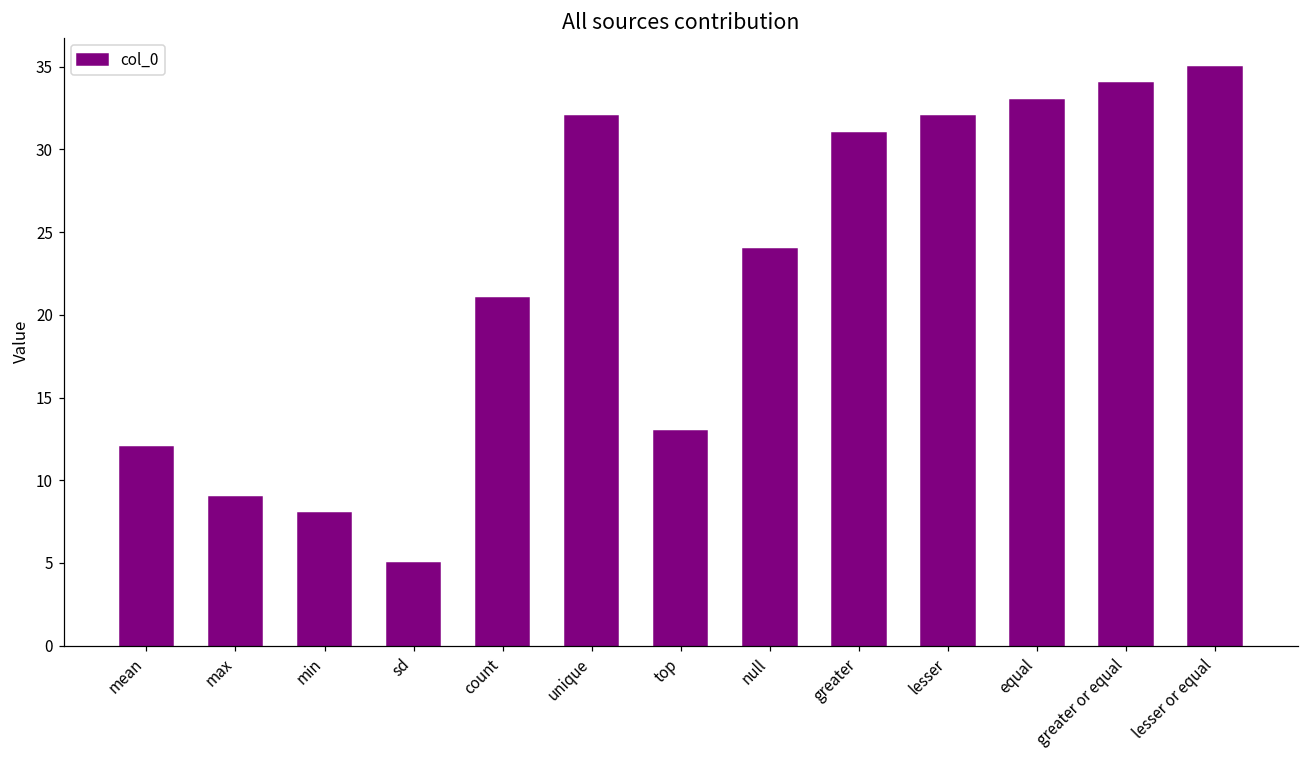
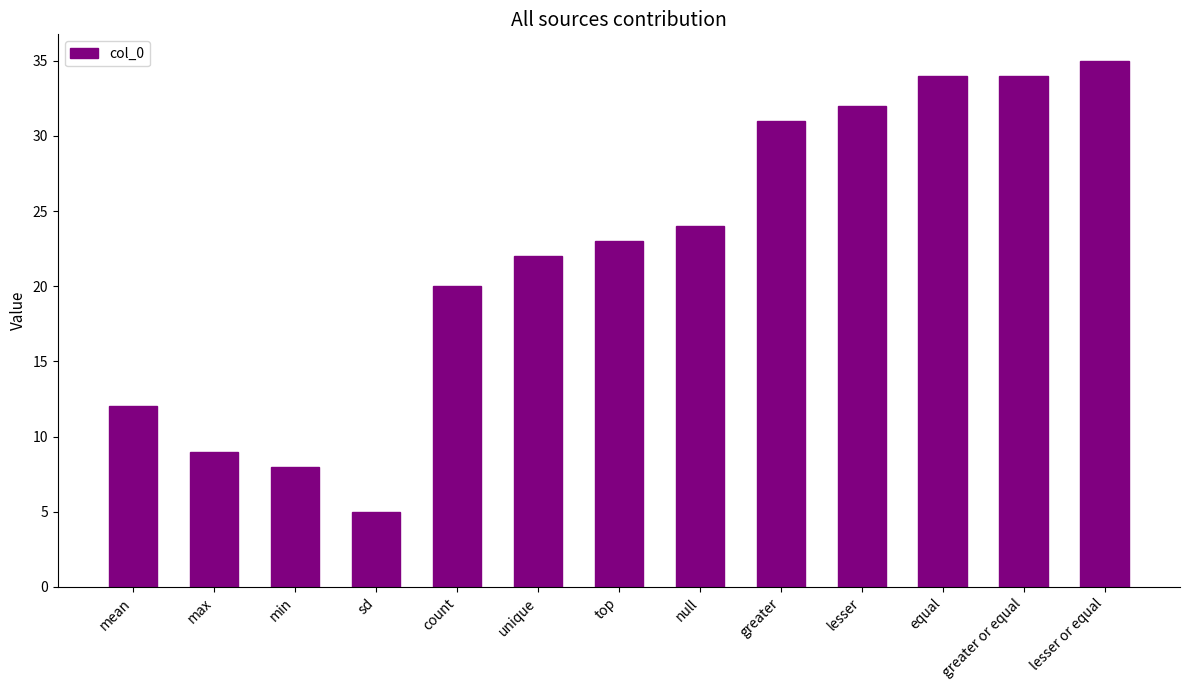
  {
    "mean": 12,
    "max": 9,
    "min": 8,
    "sd": 5,
-   "count": 21,
-   "unique": 32,
-   "top": 13,
+   "count": 20,
+   "unique": 22,
+   "top": 23,
    "null": 24,
    "greater": 31,
    "lesser": 32,
-   "equal": 33,
+   "equal": 34,
    "greater or equal": 34,
    "lesser or equal": 35
  }
